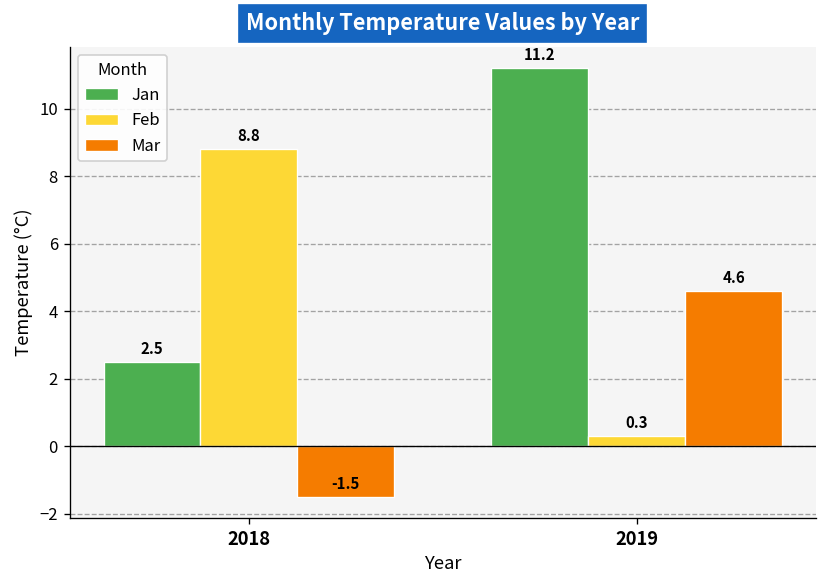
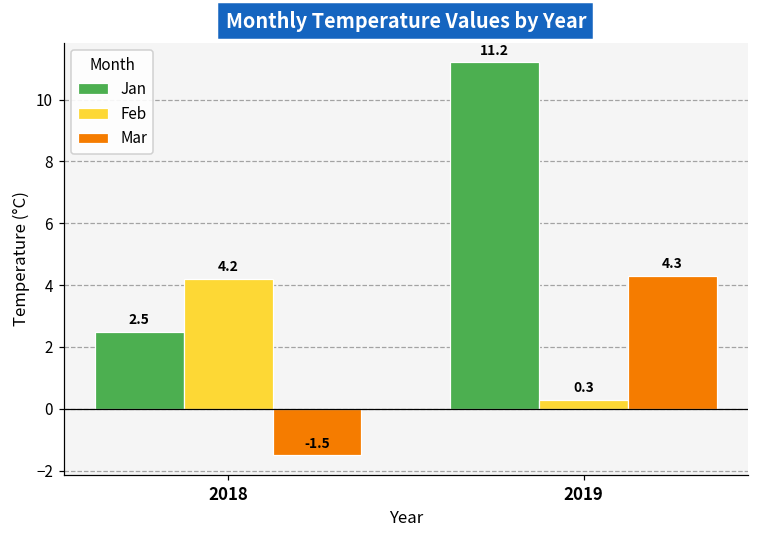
  {
    "Jan": {
      "2018": 2.5,
      "2019": 11.2
    },
    "Feb": {
-     "2018": 8.8,
+     "2018": 4.2,
      "2019": 0.3
    },
    "Mar": {
      "2018": -1.5,
-     "2019": 4.6
+     "2019": 4.3
    }
  }
